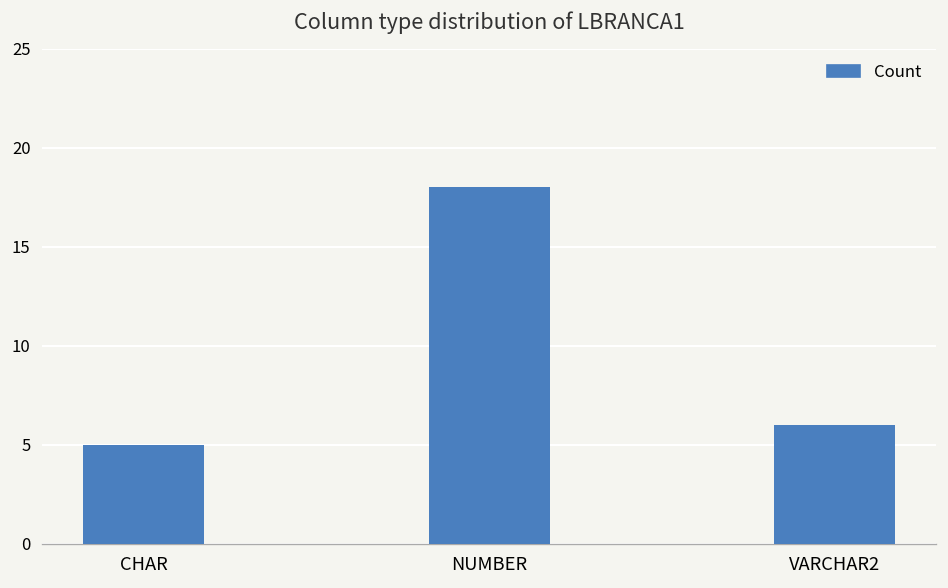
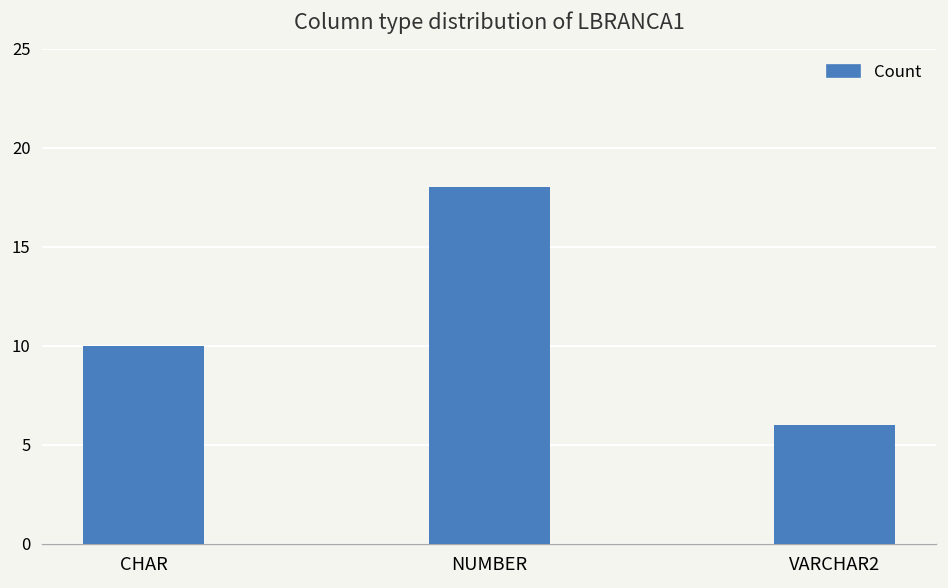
  {
-   "CHAR": 5,
+   "CHAR": 10,
    "NUMBER": 18,
    "VARCHAR2": 6
  }
